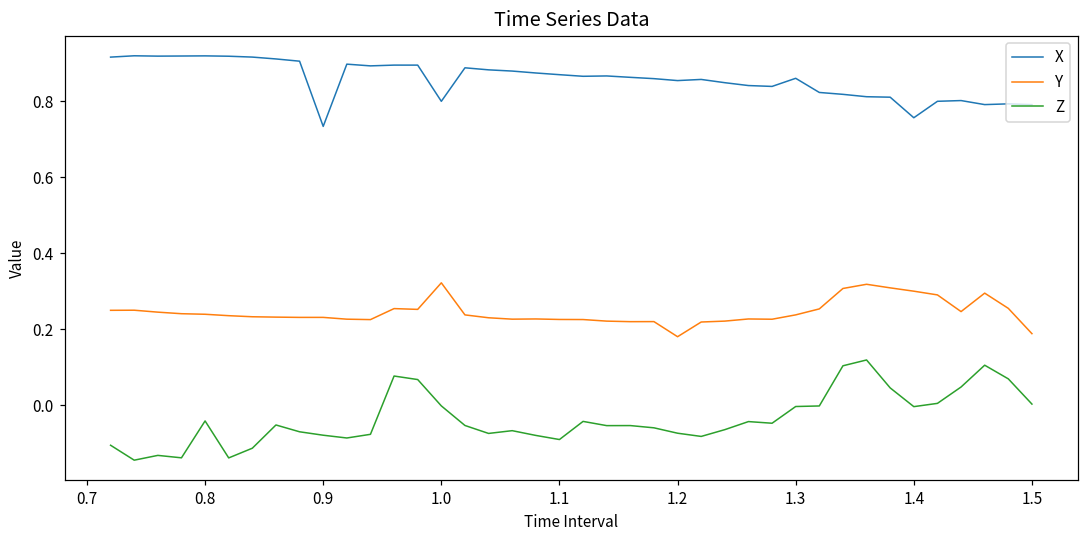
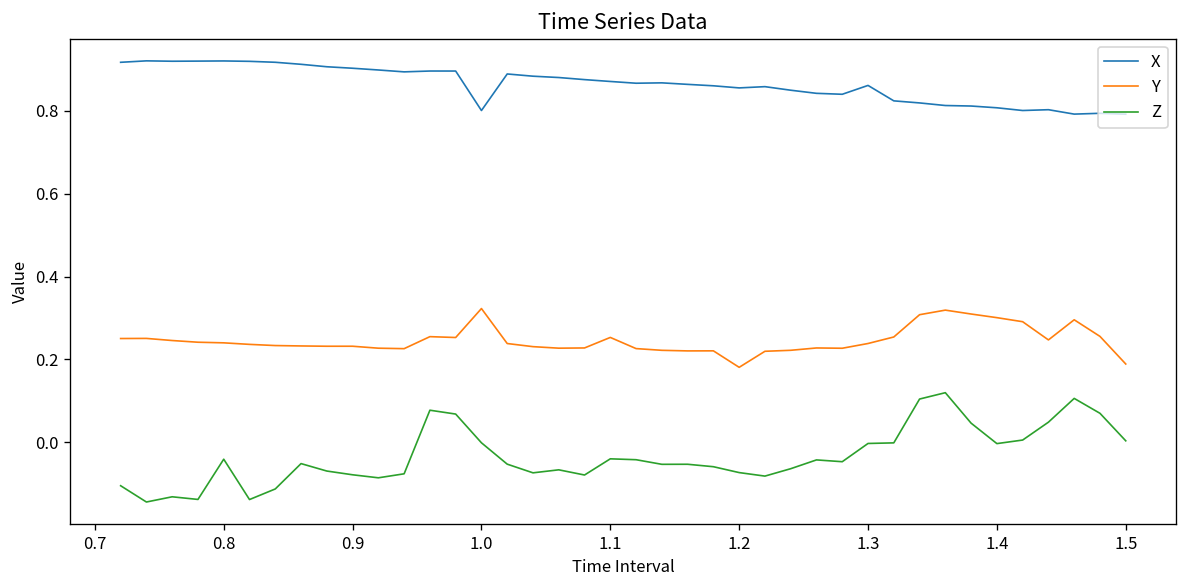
  {
    "X": {
      "0.8": 0.92,
-     "0.9": 0.73,
+     "0.9": 0.90,
      "1.0": 0.80,
      "1.1": 0.87,
      "1.2": 0.86,
      "1.3": 0.86,
-     "1.4": 0.76
+     "1.4": 0.81
    },
    "Y": {
      "0.8": 0.24,
      "0.9": 0.23,
      "1.0": 0.32,
-     "1.1": 0.23,
+     "1.1": 0.25,
      "1.2": 0.18,
      "1.3": 0.24,
      "1.4": 0.30,
      "1.5": 0.19
    },
    "Z": {
      "0.8": -0.04,
      "0.9": -0.08,
      "1.0": 0.00,
-     "1.1": -0.09,
+     "1.1": -0.04,
      "1.2": -0.07,
      "1.3": 0.00,
      "1.4": 0.00,
      "1.5": 0.00
    }
  }
